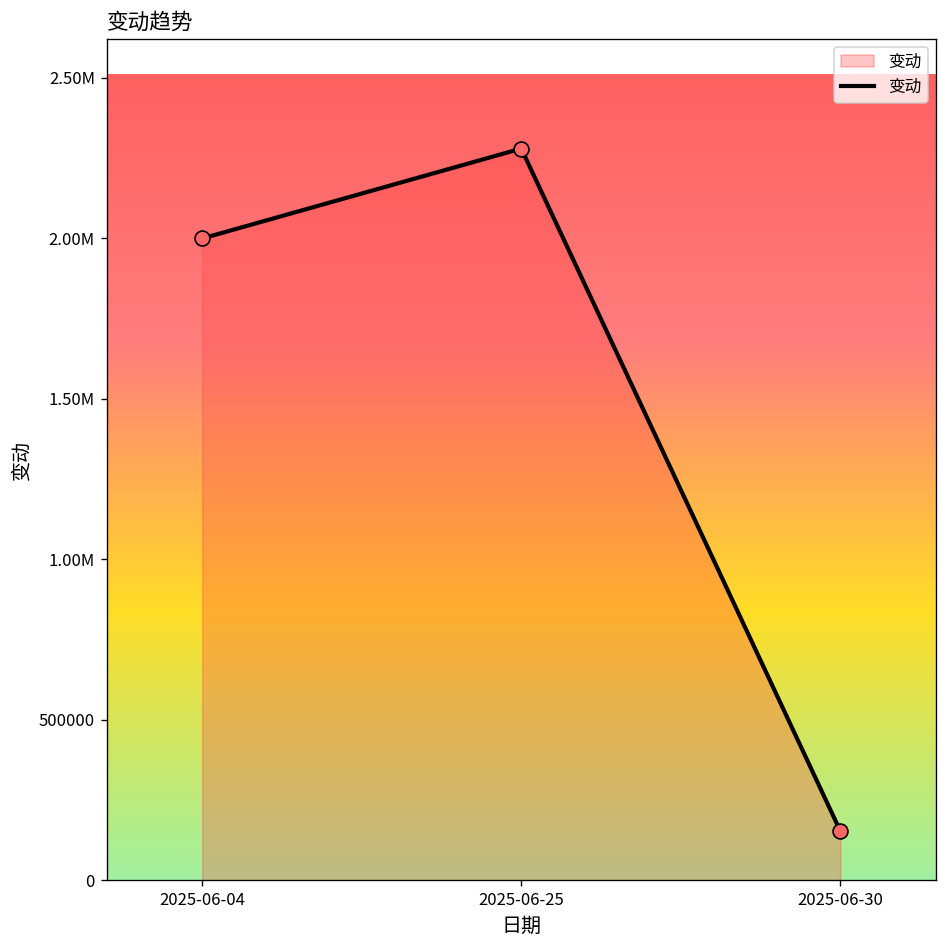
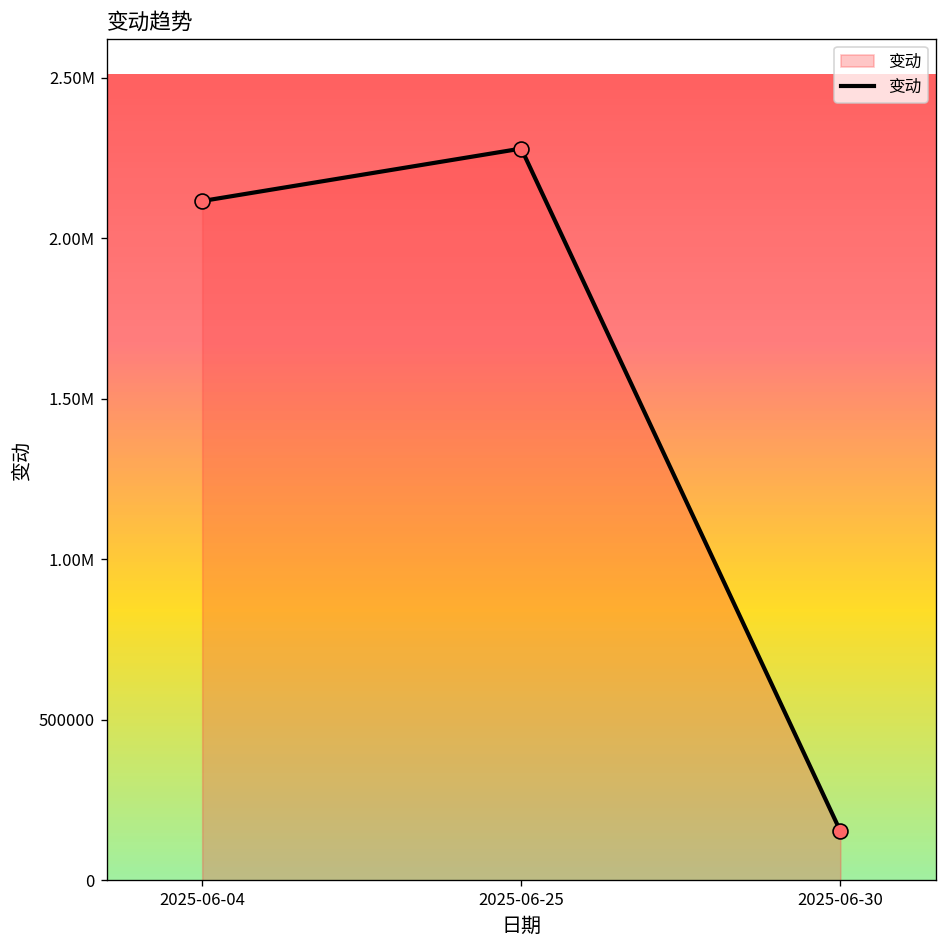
  {
-   "2025-06-04": 2000000,
+   "2025-06-04": 2120000,
    "2025-06-25": 2280000,
    "2025-06-30": 150000
  }
